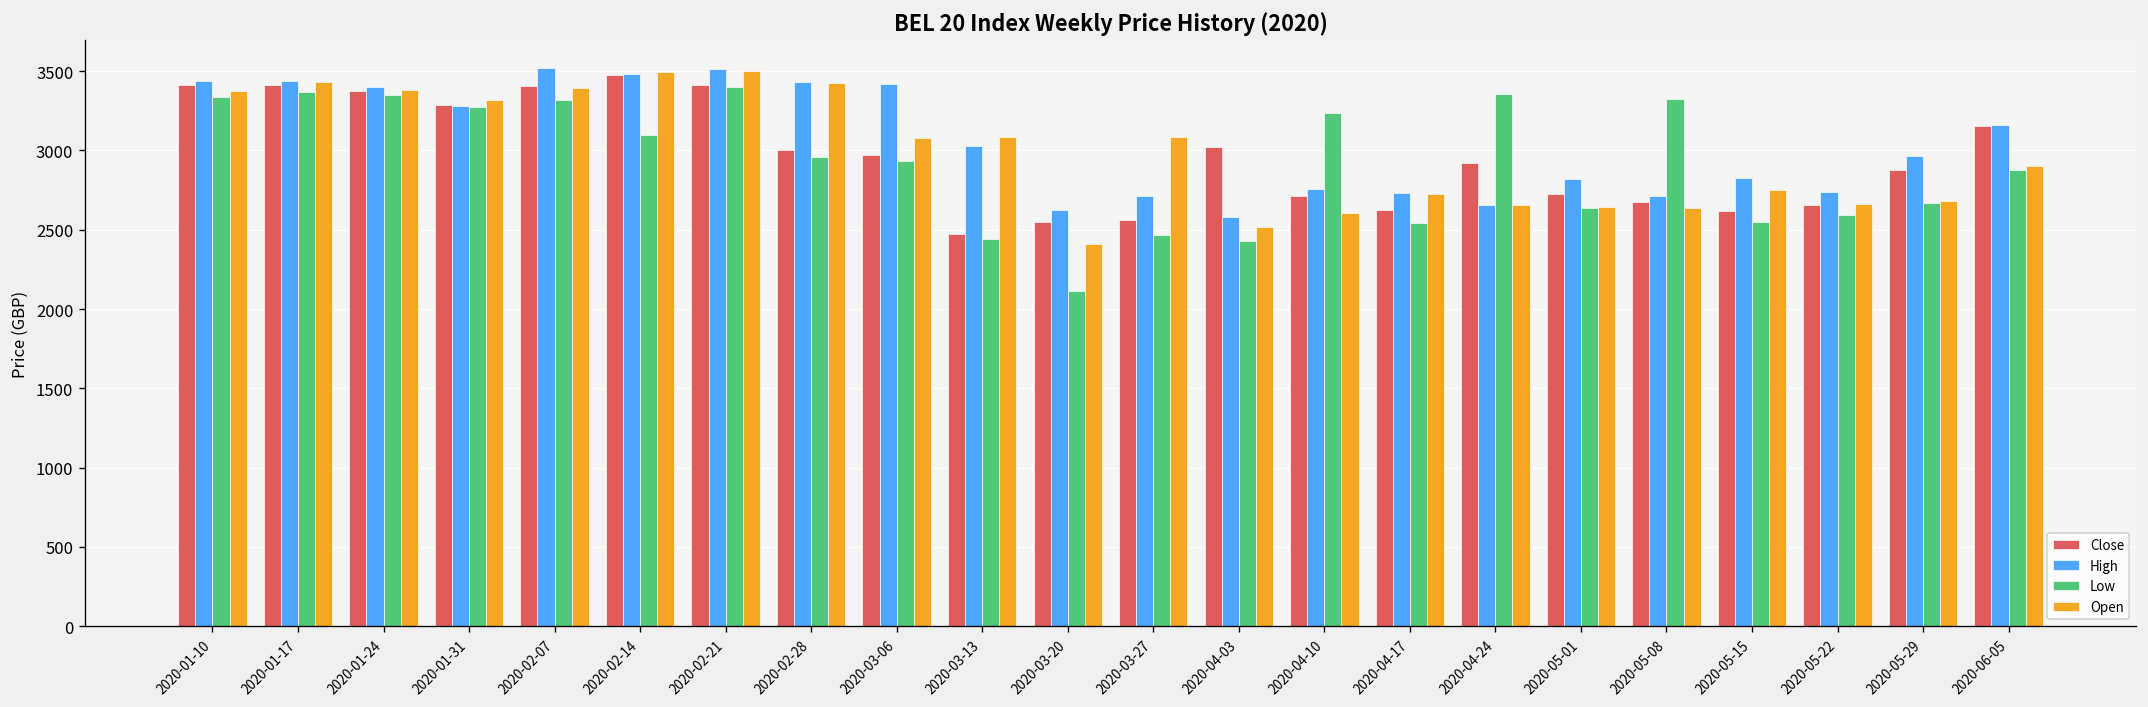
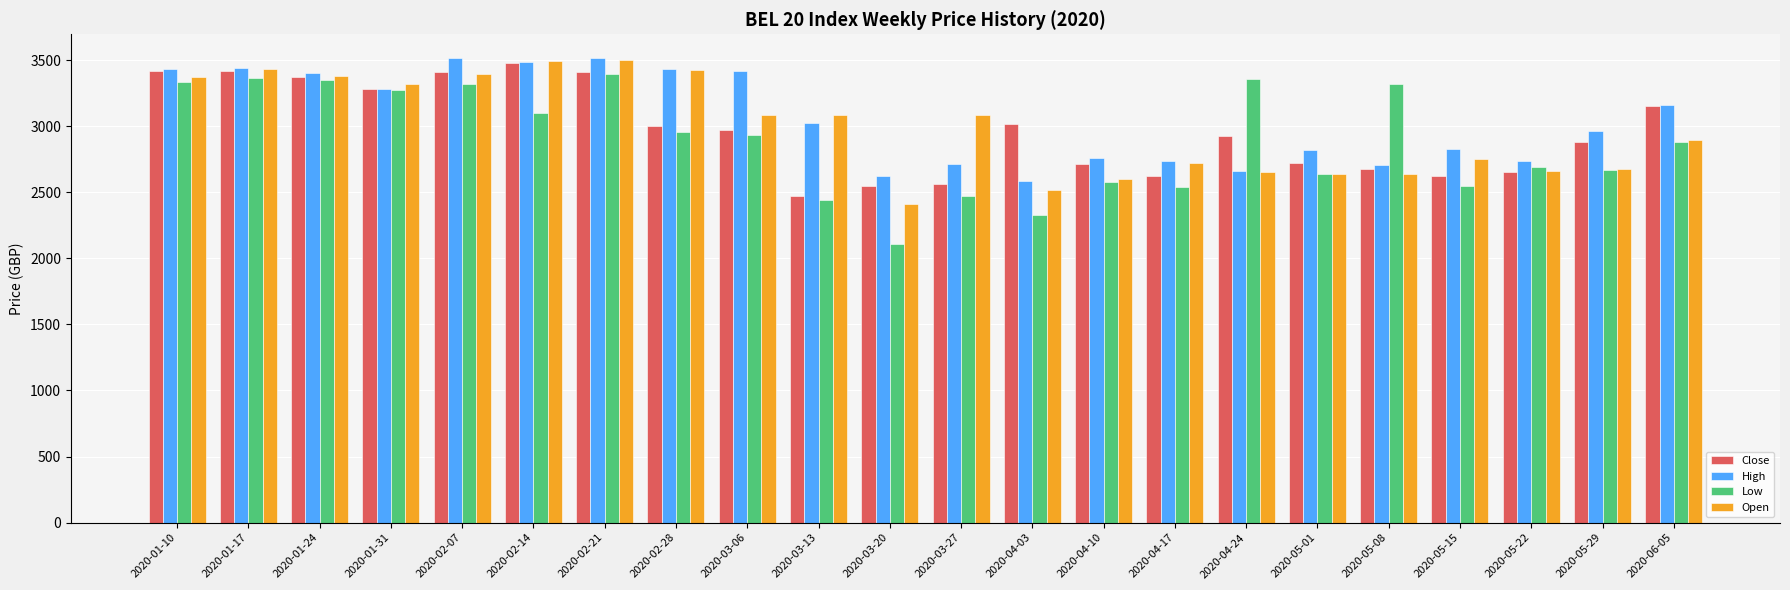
  {
    "Close": {
      "2020-01-10": 3410,
      "2020-01-17": 3420,
      "2020-01-24": 3370,
      "2020-01-31": 3280,
      "2020-02-07": 3410,
      "2020-02-14": 3470,
      "2020-02-21": 3410,
      "2020-02-28": 3000,
      "2020-03-06": 2970,
      "2020-03-13": 2470,
      "2020-03-20": 2550,
      "2020-03-27": 2560,
      "2020-04-03": 3020,
      "2020-04-10": 2720,
      "2020-04-17": 2620,
      "2020-04-24": 2920,
      "2020-05-01": 2720,
      "2020-05-08": 2670,
      "2020-05-15": 2620,
      "2020-05-22": 2650,
      "2020-05-29": 2880,
      "2020-06-05": 3150
    },
    "High": {
      "2020-01-10": 3440,
      "2020-01-17": 3440,
      "2020-01-24": 3400,
      "2020-01-31": 3280,
      "2020-02-07": 3520,
      "2020-02-14": 3480,
      "2020-02-21": 3510,
      "2020-02-28": 3430,
      "2020-03-06": 3420,
      "2020-03-13": 3030,
      "2020-03-20": 2620,
      "2020-03-27": 2720,
      "2020-04-03": 2580,
      "2020-04-10": 2760,
      "2020-04-17": 2730,
      "2020-04-24": 2660,
      "2020-05-01": 2820,
      "2020-05-08": 2710,
      "2020-05-15": 2830,
      "2020-05-22": 2740,
      "2020-05-29": 2960,
      "2020-06-05": 3160
    },
    "Low": {
      "2020-01-10": 3340,
      "2020-01-17": 3370,
      "2020-01-24": 3350,
      "2020-01-31": 3280,
      "2020-02-07": 3320,
      "2020-02-14": 3100,
      "2020-02-21": 3400,
      "2020-02-28": 2960,
      "2020-03-06": 2940,
      "2020-03-13": 2440,
      "2020-03-20": 2110,
      "2020-03-27": 2470,
-     "2020-04-03": 2430,
-     "2020-04-10": 3230,
+     "2020-04-03": 2330,
+     "2020-04-10": 2580,
      "2020-04-17": 2540,
      "2020-04-24": 3350,
      "2020-05-01": 2640,
      "2020-05-08": 3320,
      "2020-05-15": 2550,
-     "2020-05-22": 2590,
+     "2020-05-22": 2690,
      "2020-05-29": 2670,
      "2020-06-05": 2880
    },
    "Open": {
      "2020-01-10": 3370,
      "2020-01-17": 3430,
      "2020-01-24": 3380,
      "2020-01-31": 3320,
      "2020-02-07": 3390,
      "2020-02-14": 3490,
      "2020-02-21": 3500,
      "2020-02-28": 3420,
      "2020-03-06": 3080,
      "2020-03-13": 3090,
      "2020-03-20": 2410,
      "2020-03-27": 3080,
      "2020-04-03": 2520,
      "2020-04-10": 2600,
      "2020-04-17": 2720,
      "2020-04-24": 2660,
      "2020-05-01": 2640,
      "2020-05-08": 2640,
      "2020-05-15": 2750,
      "2020-05-22": 2660,
      "2020-05-29": 2680,
      "2020-06-05": 2900
    }
  }
